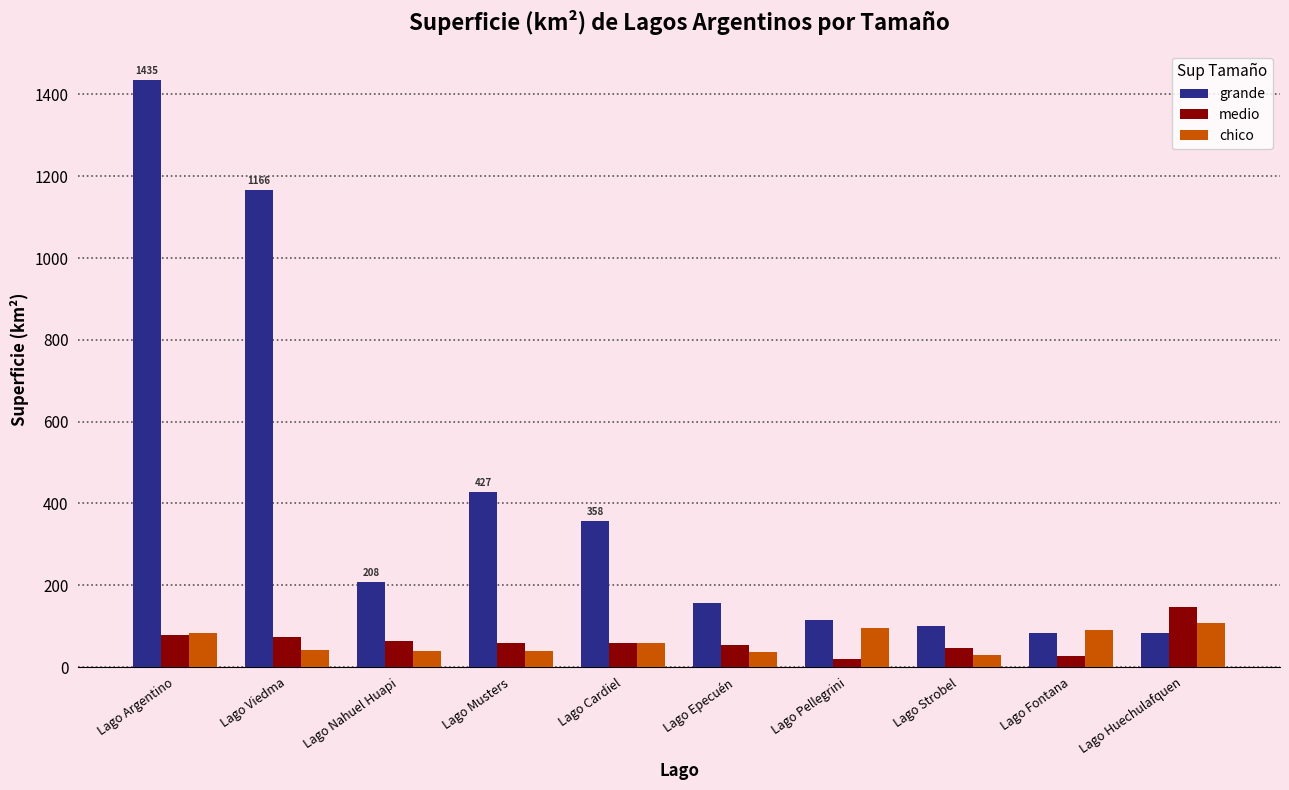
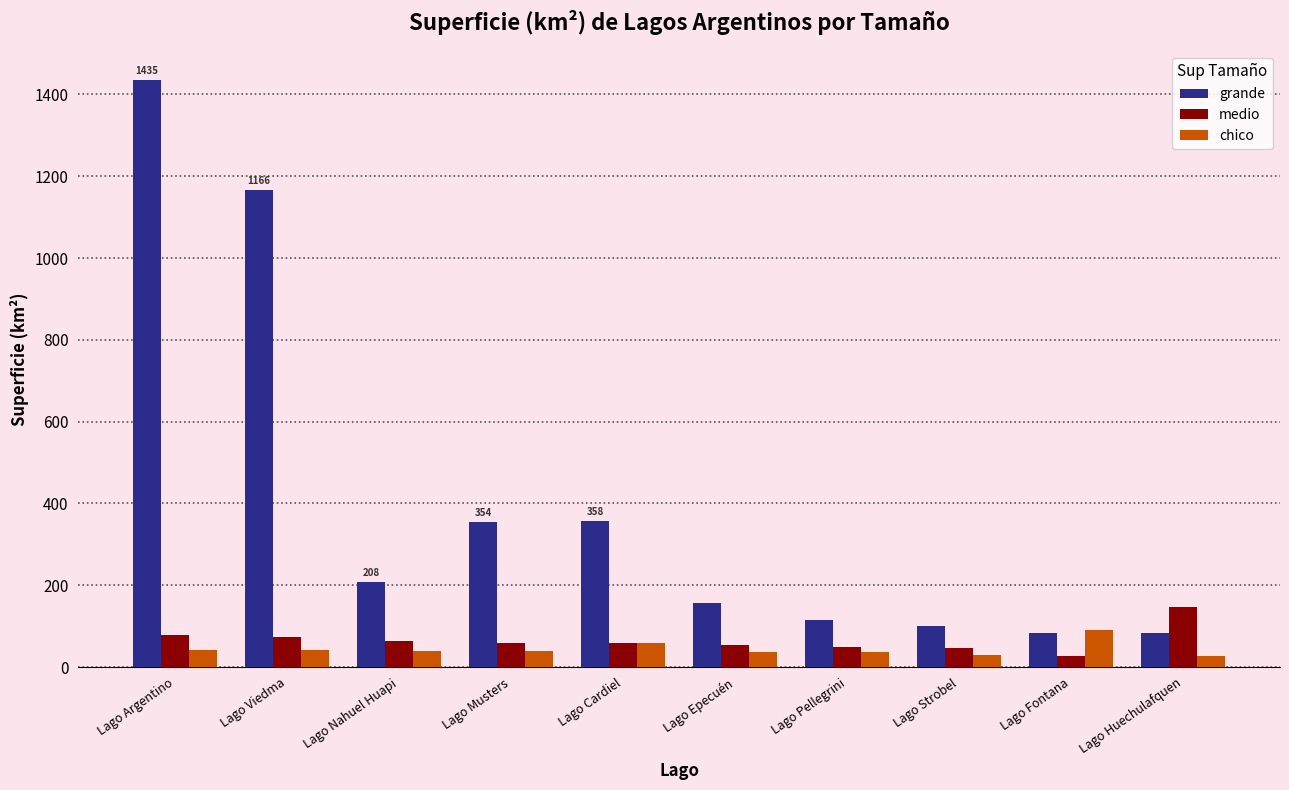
  {
    "grande": {
      "Lago Argentino": 1435,
      "Lago Viedma": 1166,
      "Lago Nahuel Huapi": 208,
-     "Lago Musters": 427,
+     "Lago Musters": 354,
      "Lago Cardiel": 358
    },
    "medio": {
      "Lago Argentino": 80,
      "Lago Viedma": 70,
      "Lago Nahuel Huapi": 70,
      "Lago Musters": 60,
      "Lago Cardiel": 60,
      "Lago Epecuén": 50,
-     "Lago Pellegrini": 20,
+     "Lago Pellegrini": 50,
      "Lago Strobel": 50,
      "Lago Fontana": 30,
      "Lago Huechulafquen": 150
    },
    "chico": {
-     "Lago Argentino": 80,
+     "Lago Argentino": 40,
      "Lago Viedma": 40,
      "Lago Nahuel Huapi": 40,
      "Lago Musters": 40,
      "Lago Cardiel": 60,
      "Lago Epecuén": 40,
-     "Lago Pellegrini": 100,
+     "Lago Pellegrini": 40,
      "Lago Strobel": 30,
      "Lago Fontana": 90,
-     "Lago Huechulafquen": 110
+     "Lago Huechulafquen": 30
    }
  }
